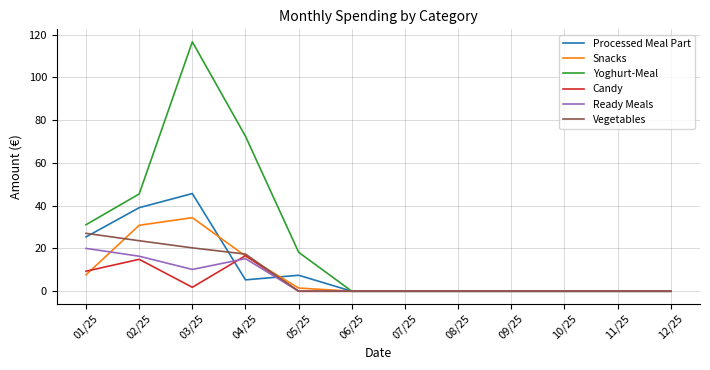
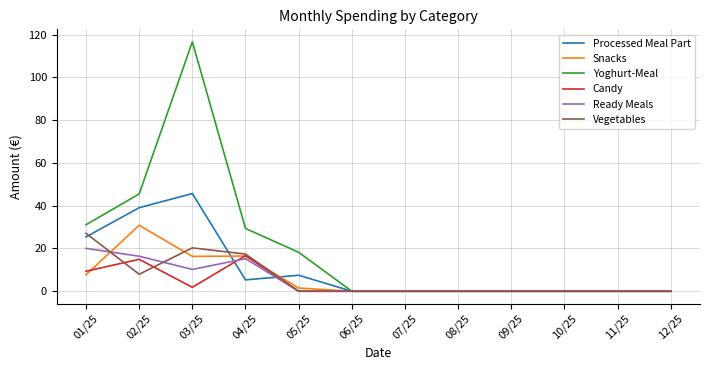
  {
    "Processed Meal Part": {
      "01/25": 25,
      "02/25": 39,
      "03/25": 46,
      "04/25": 5,
      "05/25": 7
    },
    "Snacks": {
      "01/25": 8,
      "02/25": 31,
-     "03/25": 34,
+     "03/25": 16,
      "05/25": 1
    },
    "Yoghurt-Meal": {
      "01/25": 31,
      "02/25": 45,
      "03/25": 117,
-     "04/25": 72,
+     "04/25": 29,
      "05/25": 18
    },
    "Candy": {
      "01/25": 9,
      "02/25": 15,
      "03/25": 2
    },
    "Ready Meals": {
      "01/25": 20,
      "02/25": 16,
      "03/25": 10,
      "04/25": 15
    },
    "Vegetables": {
      "01/25": 27,
-     "02/25": 24,
+     "02/25": 8,
      "03/25": 20
    }
  }
